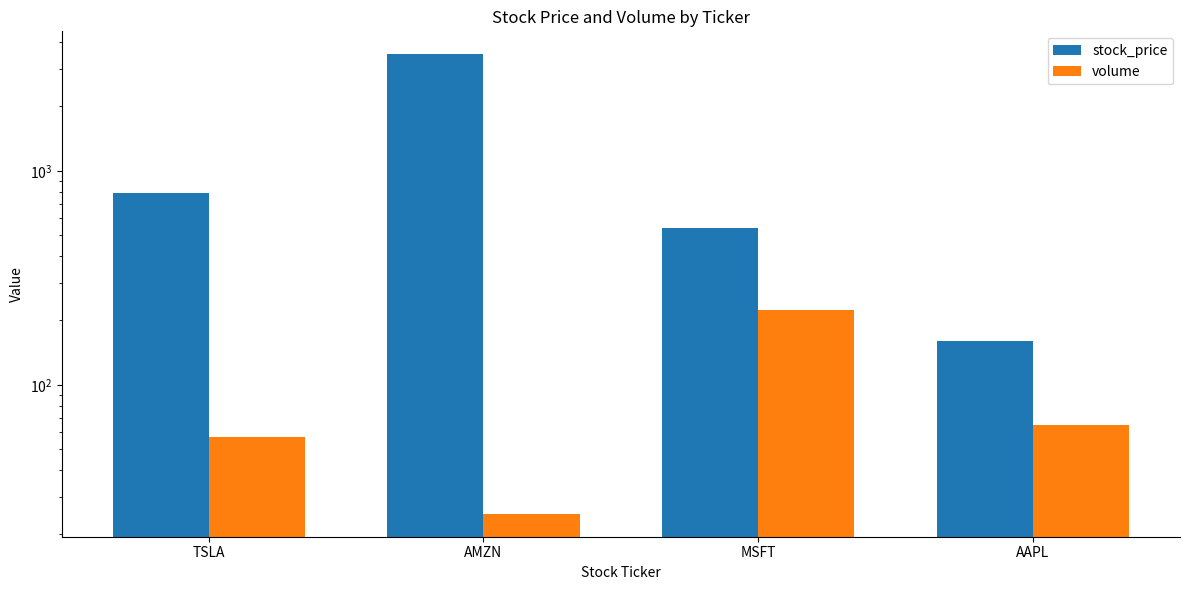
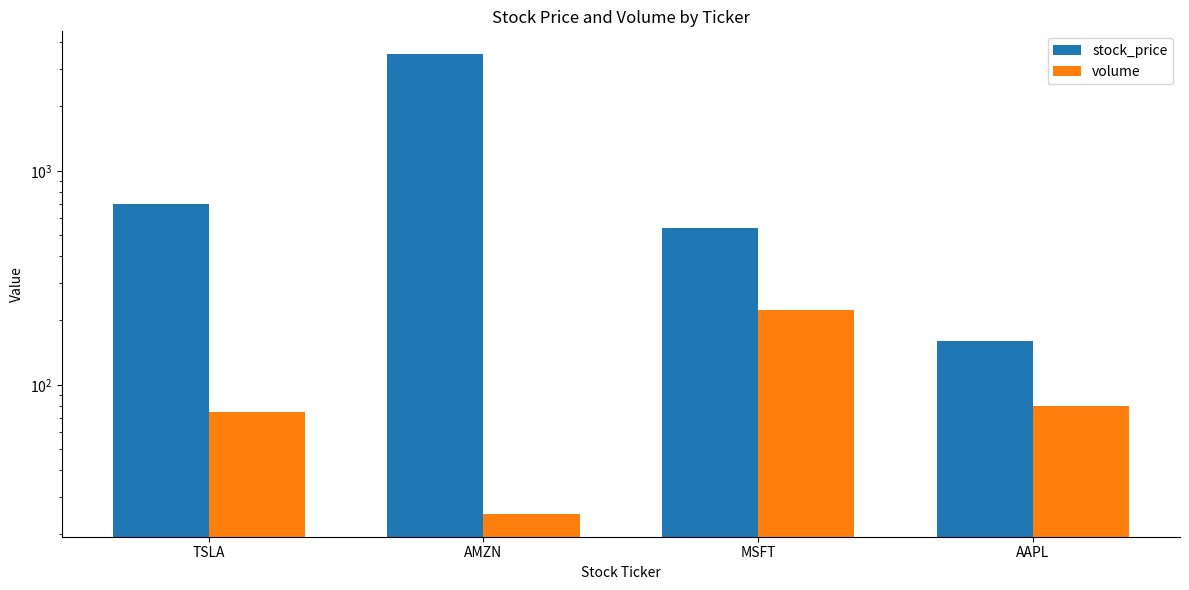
  {
    "stock_price": {
-     "TSLA": 790,
+     "TSLA": 700,
      "AMZN": 3500,
      "MSFT": 540,
      "AAPL": 160
    },
    "volume": {
-     "TSLA": 57,
+     "TSLA": 75,
      "AMZN": 25,
      "MSFT": 220,
-     "AAPL": 65
+     "AAPL": 80
    }
  }
